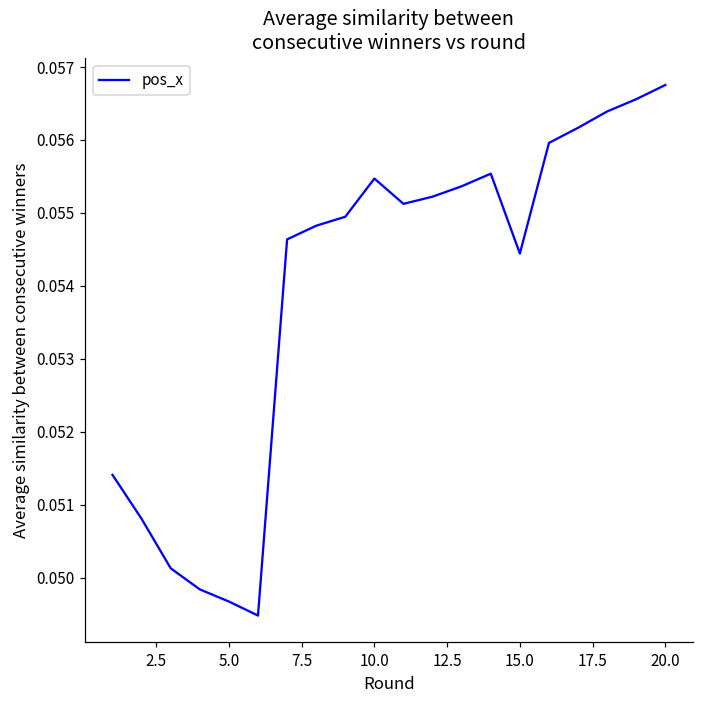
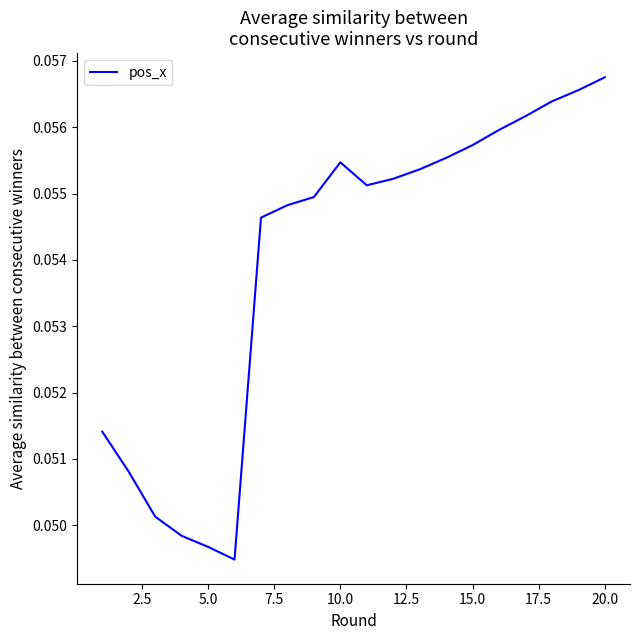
  {
    "5.0": 0.0497,
    "10.0": 0.0555,
-   "15.0": 0.0544,
+   "15.0": 0.0557,
    "20.0": 0.0568
  }
